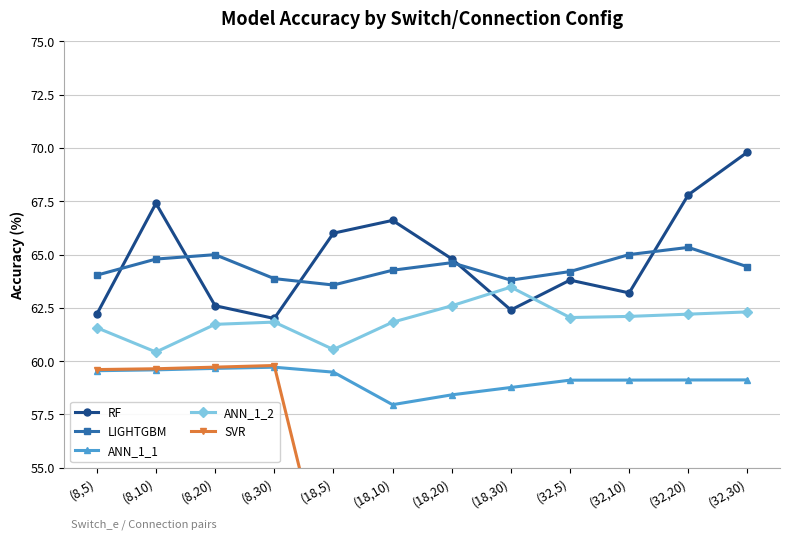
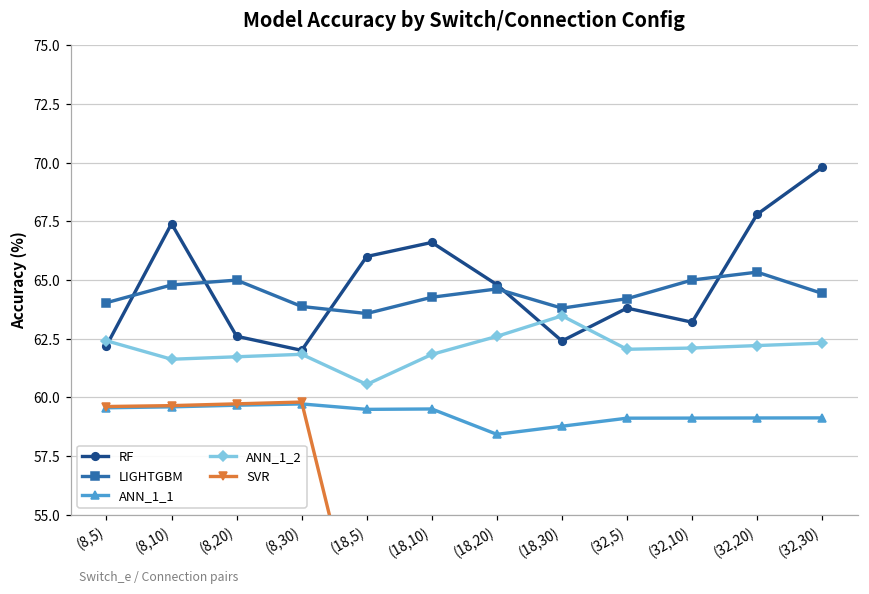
  {
    "ANN_1_1": {
      "(18,5)": 59.5,
-     "(18,10)": 58.0,
+     "(18,10)": 59.5,
      "(18,20)": 58.4,
      "(18,30)": 58.8,
      "(32,5)": 59.1,
      "(32,10)": 59.1,
      "(32,20)": 59.1,
      "(32,30)": 59.1
    },
    "ANN_1_2": {
-     "(8,5)": 61.6,
-     "(8,10)": 60.4,
+     "(8,5)": 62.4,
+     "(8,10)": 61.6,
      "(8,20)": 61.7,
      "(8,30)": 61.8,
      "(18,5)": 60.5,
      "(18,10)": 61.8,
      "(18,20)": 62.6,
      "(18,30)": 63.5,
      "(32,5)": 62.0,
      "(32,10)": 62.1,
      "(32,20)": 62.2,
      "(32,30)": 62.3
    }
  }
